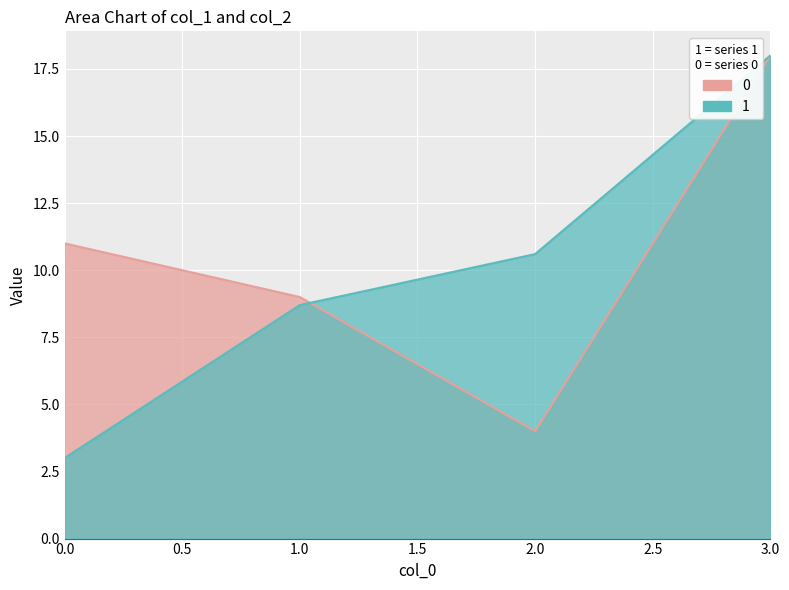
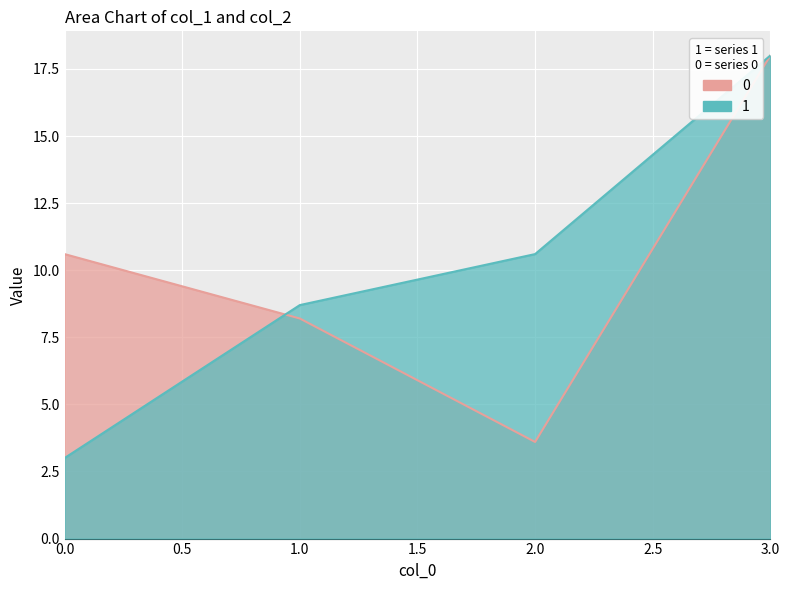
  {
    "0": {
-     "0.0": 11.0,
-     "1.0": 9.0,
-     "2.0": 4.0
+     "0.0": 10.6,
+     "1.0": 8.2,
+     "2.0": 3.6
    },
    "1": {
      "0.0": 3.0,
      "1.0": 8.7,
      "2.0": 10.6
    }
  }
